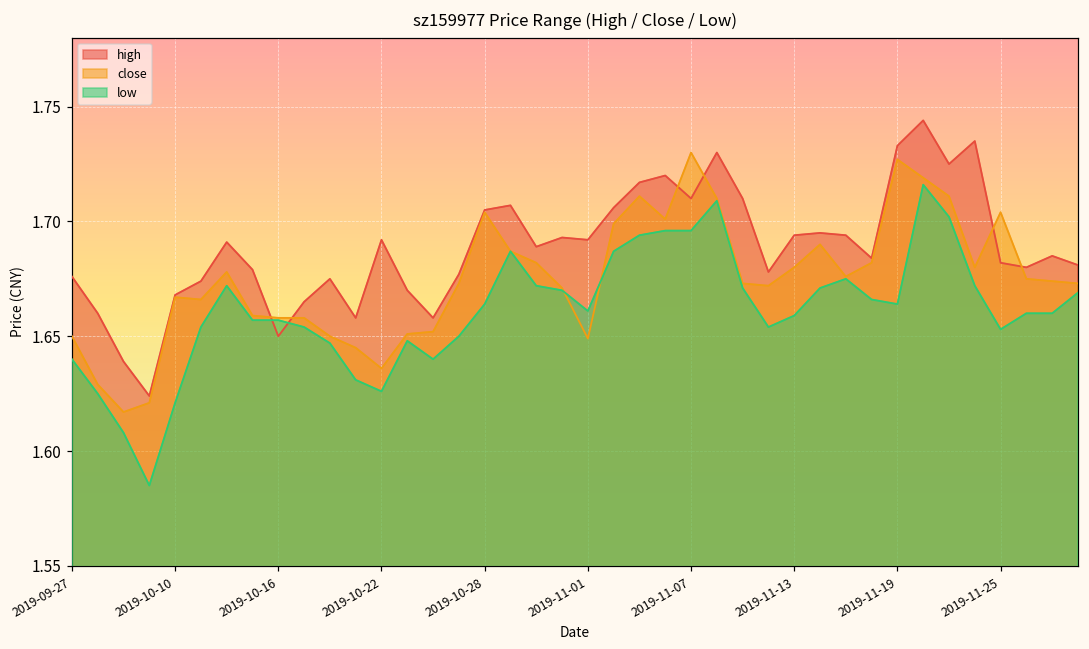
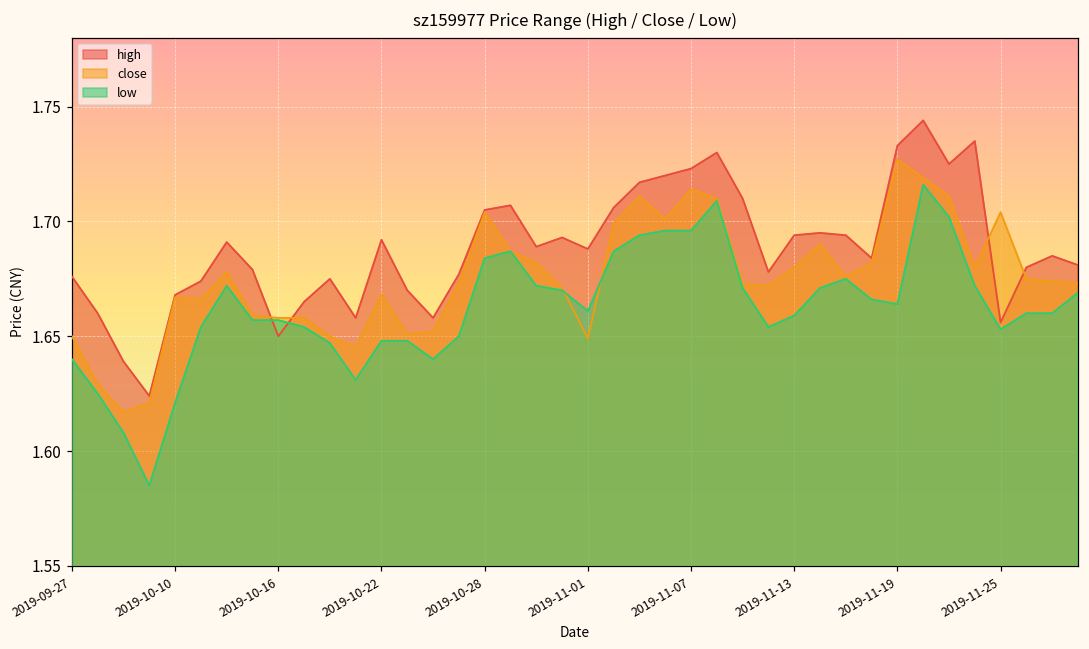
  {
    "high": {
      "2019-09-27": 1.676,
      "2019-10-16": 1.650,
      "2019-10-22": 1.692,
-     "2019-11-01": 1.692,
-     "2019-11-07": 1.710,
+     "2019-11-01": 1.688,
+     "2019-11-07": 1.723,
      "2019-11-13": 1.694,
      "2019-11-19": 1.733,
-     "2019-11-25": 1.682
+     "2019-11-25": 1.656
    },
    "close": {
      "2019-09-27": 1.650,
-     "2019-10-22": 1.636,
+     "2019-10-22": 1.668,
      "2019-11-01": 1.649,
-     "2019-11-07": 1.730,
+     "2019-11-07": 1.714,
      "2019-11-13": 1.680,
      "2019-11-19": 1.727,
      "2019-11-25": 1.704
    },
    "low": {
      "2019-09-27": 1.640,
      "2019-10-10": 1.621,
-     "2019-10-22": 1.626,
-     "2019-10-28": 1.664,
+     "2019-10-22": 1.648,
+     "2019-10-28": 1.684,
      "2019-11-01": 1.661,
      "2019-11-07": 1.696,
      "2019-11-13": 1.659,
      "2019-11-19": 1.664,
      "2019-11-25": 1.653
    }
  }
